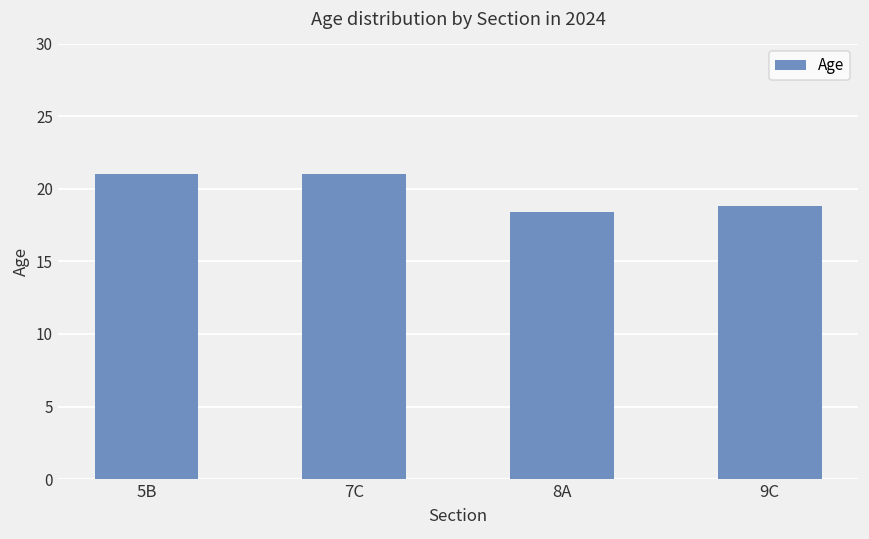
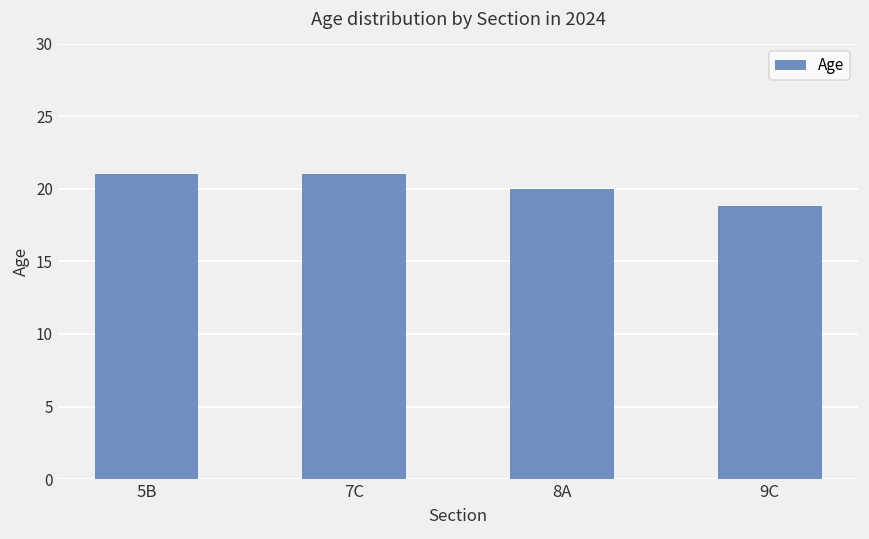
  {
    "5B": 21.0,
    "7C": 21.0,
-   "8A": 18.4,
+   "8A": 20.0,
    "9C": 18.8
  }
